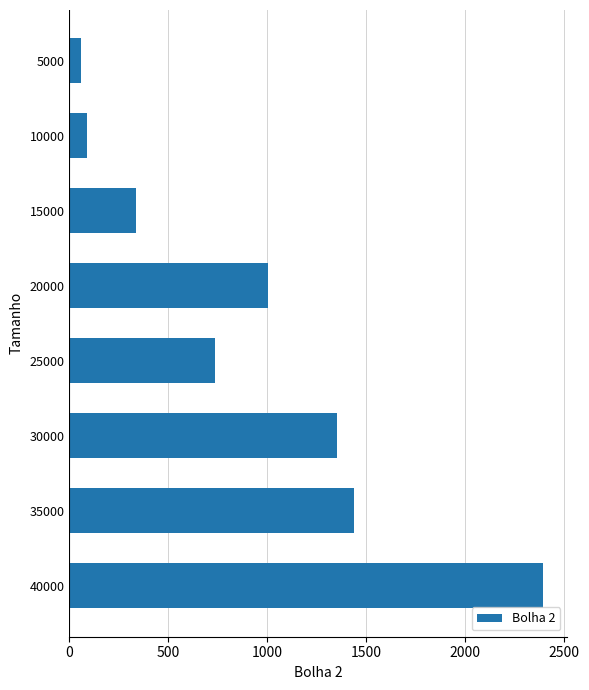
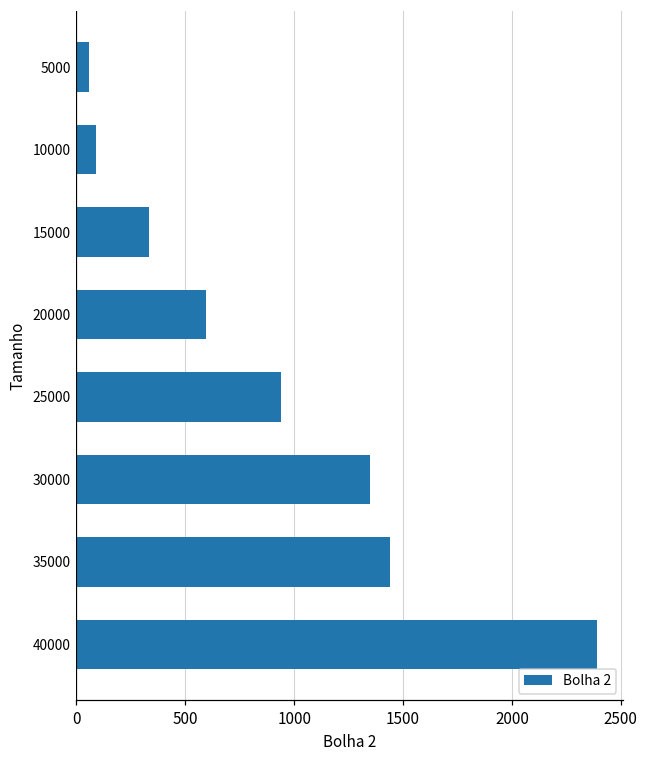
  {
    "5000": 60,
    "10000": 90,
    "15000": 330,
-   "20000": 1000,
-   "25000": 740,
+   "20000": 600,
+   "25000": 940,
    "30000": 1350,
    "35000": 1440,
    "40000": 2390
  }
